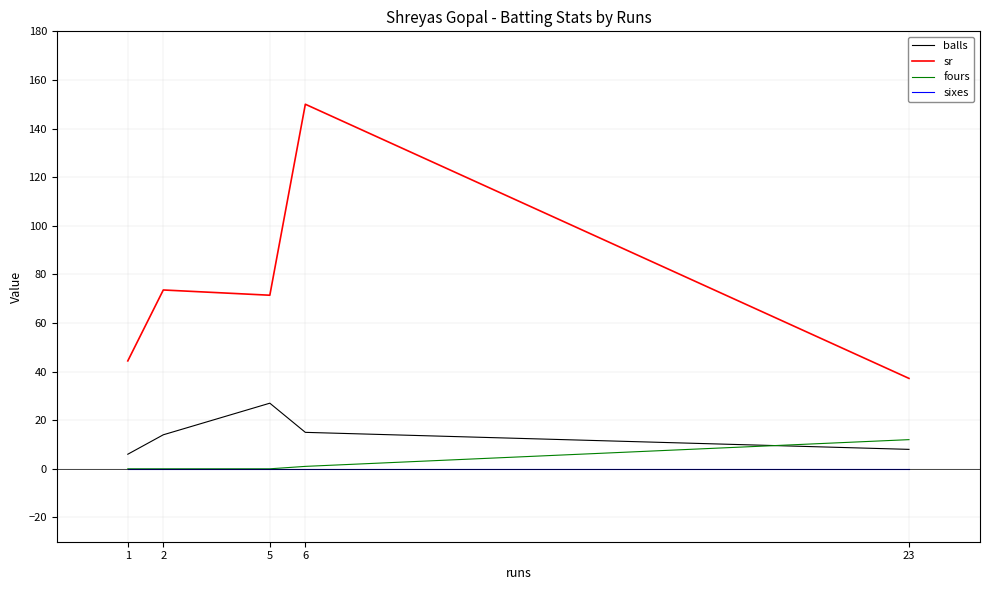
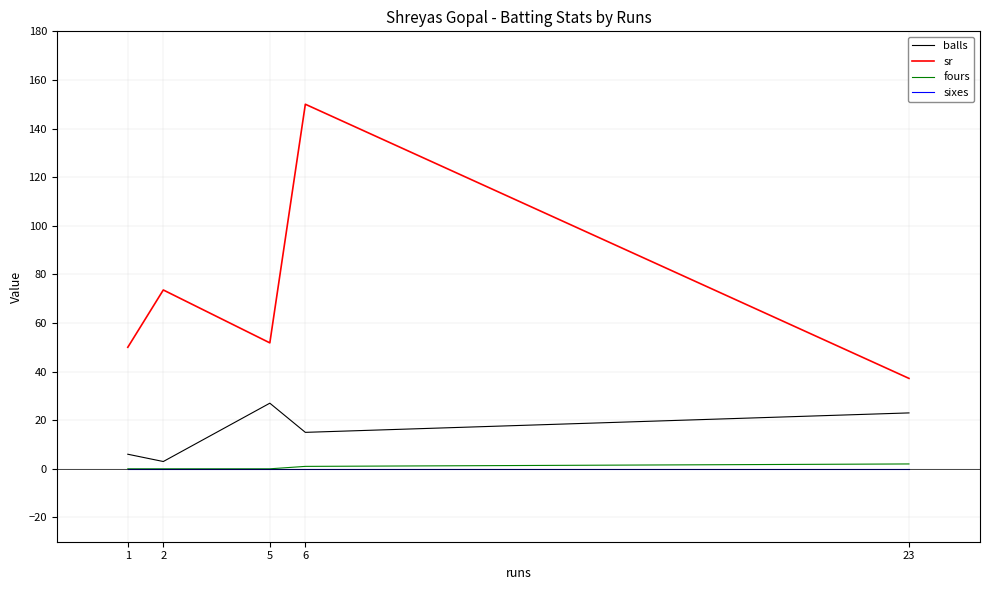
  {
    "balls": {
      "1": 6,
-     "2": 14,
+     "2": 3,
      "5": 27,
      "6": 15,
-     "23": 8
+     "23": 23
    },
    "sr": {
-     "1": 44,
+     "1": 50,
      "2": 74,
-     "5": 71,
+     "5": 52,
      "6": 150,
      "23": 37
    },
    "fours": {
-     "23": 12
+     "23": 2
    },
    "sixes": {
      "23": 0
    }
  }
